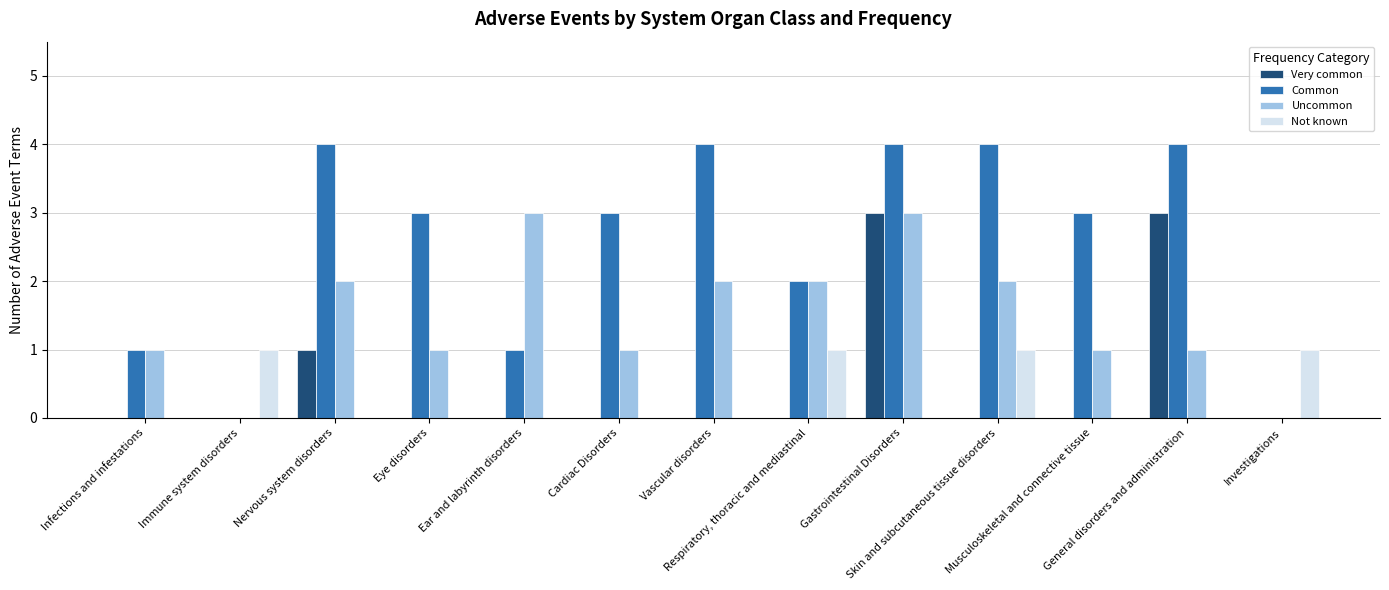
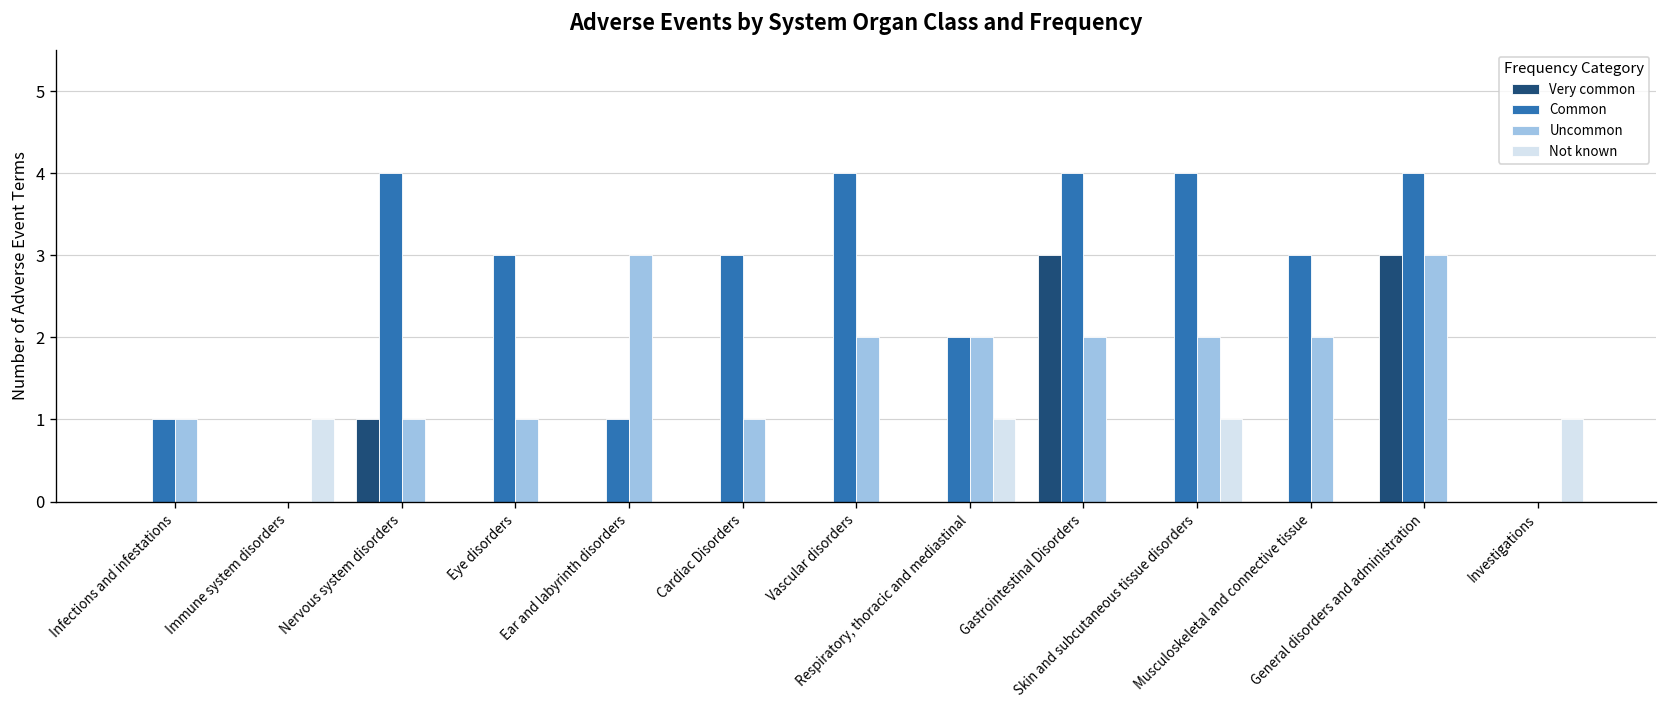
  {
    "Very common": {
      "Infections and infestations": 0,
      "Immune system disorders": 0,
      "Nervous system disorders": 1,
      "Eye disorders": 0,
      "Ear and labyrinth disorders": 0,
      "Cardiac Disorders": 0,
      "Vascular disorders": 0,
      "Respiratory, thoracic and mediastinal": 0,
      "Gastrointestinal Disorders": 3,
      "Skin and subcutaneous tissue disorders": 0,
      "Musculoskeletal and connective tissue": 0,
      "General disorders and administration": 3,
      "Investigations": 0
    },
    "Common": {
      "Infections and infestations": 1,
      "Immune system disorders": 0,
      "Nervous system disorders": 4,
      "Eye disorders": 3,
      "Ear and labyrinth disorders": 1,
      "Cardiac Disorders": 3,
      "Vascular disorders": 4,
      "Respiratory, thoracic and mediastinal": 2,
      "Gastrointestinal Disorders": 4,
      "Skin and subcutaneous tissue disorders": 4,
      "Musculoskeletal and connective tissue": 3,
      "General disorders and administration": 4,
      "Investigations": 0
    },
    "Uncommon": {
      "Infections and infestations": 1,
      "Immune system disorders": 0,
-     "Nervous system disorders": 2,
+     "Nervous system disorders": 1,
      "Eye disorders": 1,
      "Ear and labyrinth disorders": 3,
      "Cardiac Disorders": 1,
      "Vascular disorders": 2,
      "Respiratory, thoracic and mediastinal": 2,
-     "Gastrointestinal Disorders": 3,
+     "Gastrointestinal Disorders": 2,
      "Skin and subcutaneous tissue disorders": 2,
-     "Musculoskeletal and connective tissue": 1,
-     "General disorders and administration": 1,
+     "Musculoskeletal and connective tissue": 2,
+     "General disorders and administration": 3,
      "Investigations": 0
    },
    "Not known": {
      "Infections and infestations": 0,
      "Immune system disorders": 1,
      "Nervous system disorders": 0,
      "Eye disorders": 0,
      "Ear and labyrinth disorders": 0,
      "Cardiac Disorders": 0,
      "Vascular disorders": 0,
      "Respiratory, thoracic and mediastinal": 1,
      "Gastrointestinal Disorders": 0,
      "Skin and subcutaneous tissue disorders": 1,
      "Musculoskeletal and connective tissue": 0,
      "General disorders and administration": 0,
      "Investigations": 1
    }
  }
